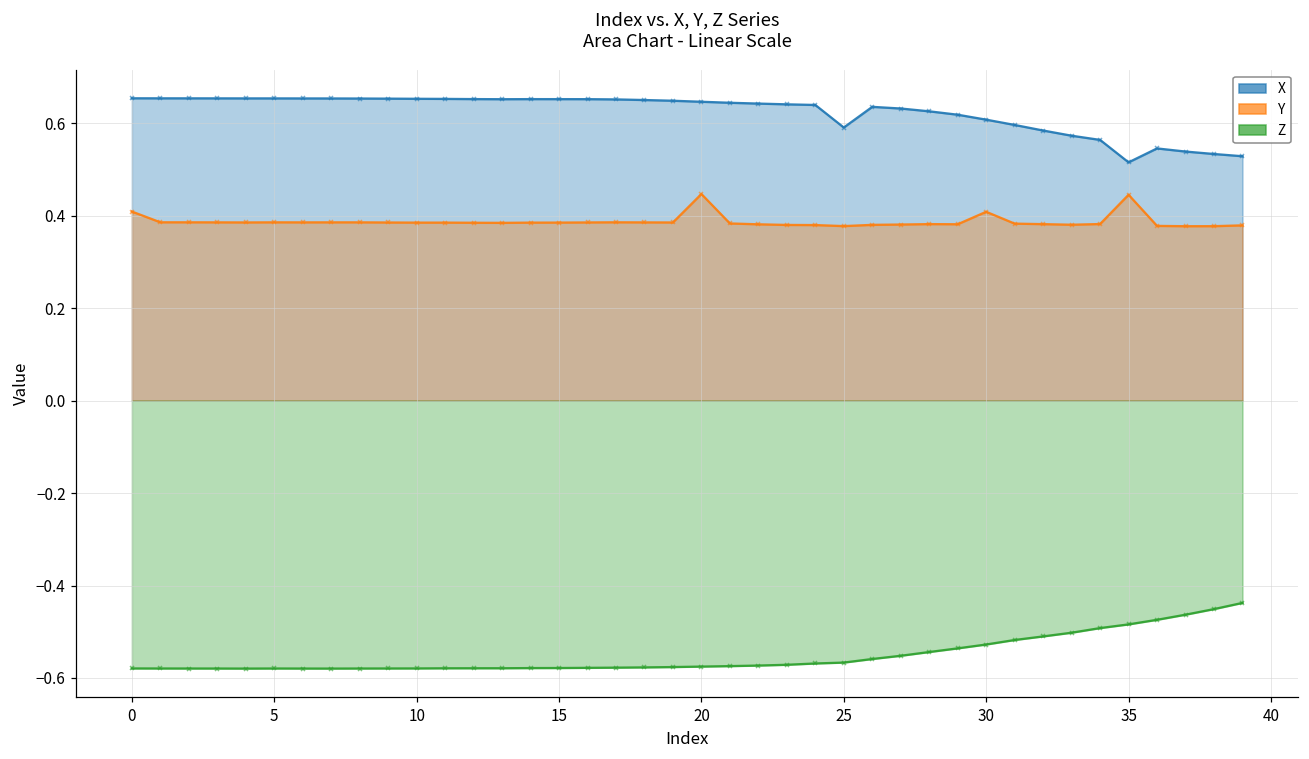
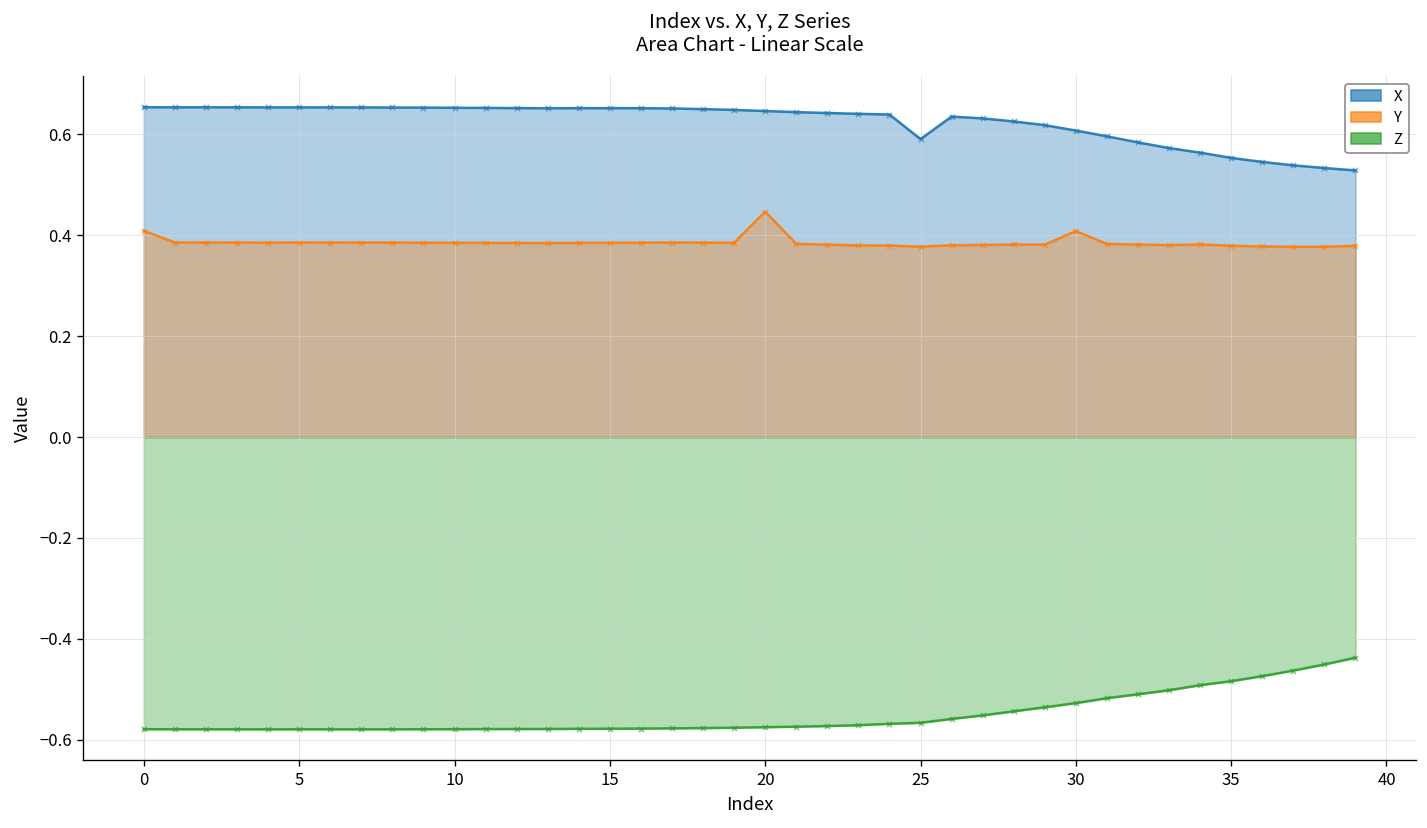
  {
    "X": {
      "0": 0.65,
      "5": 0.65,
      "10": 0.65,
      "15": 0.65,
      "20": 0.65,
      "25": 0.59,
      "30": 0.61,
-     "35": 0.52
+     "35": 0.55
    },
    "Y": {
      "0": 0.41,
      "5": 0.39,
      "10": 0.39,
      "15": 0.39,
      "20": 0.45,
      "25": 0.38,
      "30": 0.41,
-     "35": 0.45
+     "35": 0.38
    }
  }
